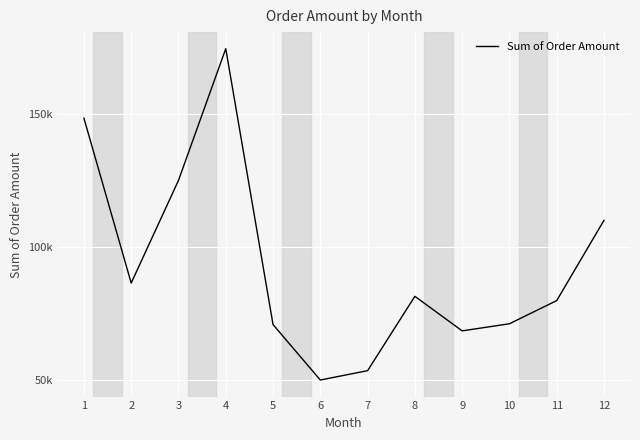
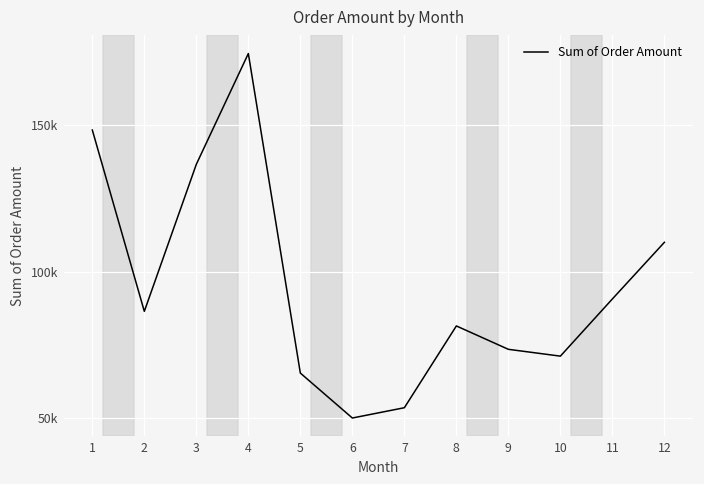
  {
    "1": 148000,
    "2": 86000,
-   "3": 125000,
+   "3": 137000,
    "4": 174000,
-   "5": 71000,
+   "5": 65000,
    "6": 50000,
    "7": 54000,
    "8": 82000,
-   "9": 69000,
+   "9": 74000,
    "10": 71000,
-   "11": 80000,
+   "11": 91000,
    "12": 110000
  }
